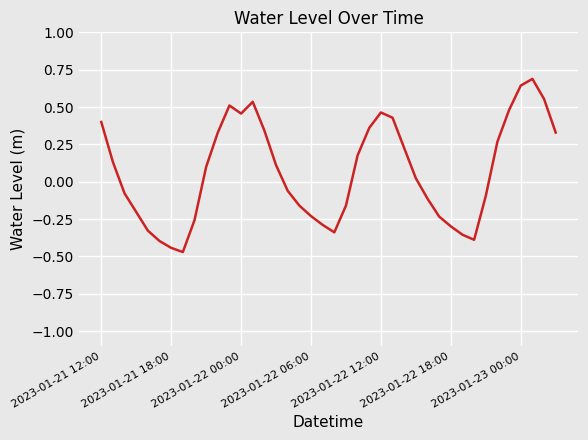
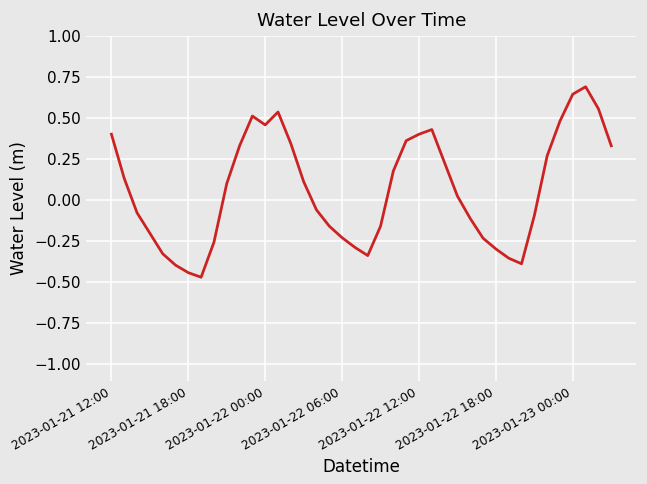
  {
    "2023-01-21 12:00": 0.40,
    "2023-01-21 18:00": -0.44,
    "2023-01-22 00:00": 0.46,
    "2023-01-22 06:00": -0.23,
-   "2023-01-22 12:00": 0.46,
+   "2023-01-22 12:00": 0.40,
    "2023-01-22 18:00": -0.30,
    "2023-01-23 00:00": 0.64
  }
